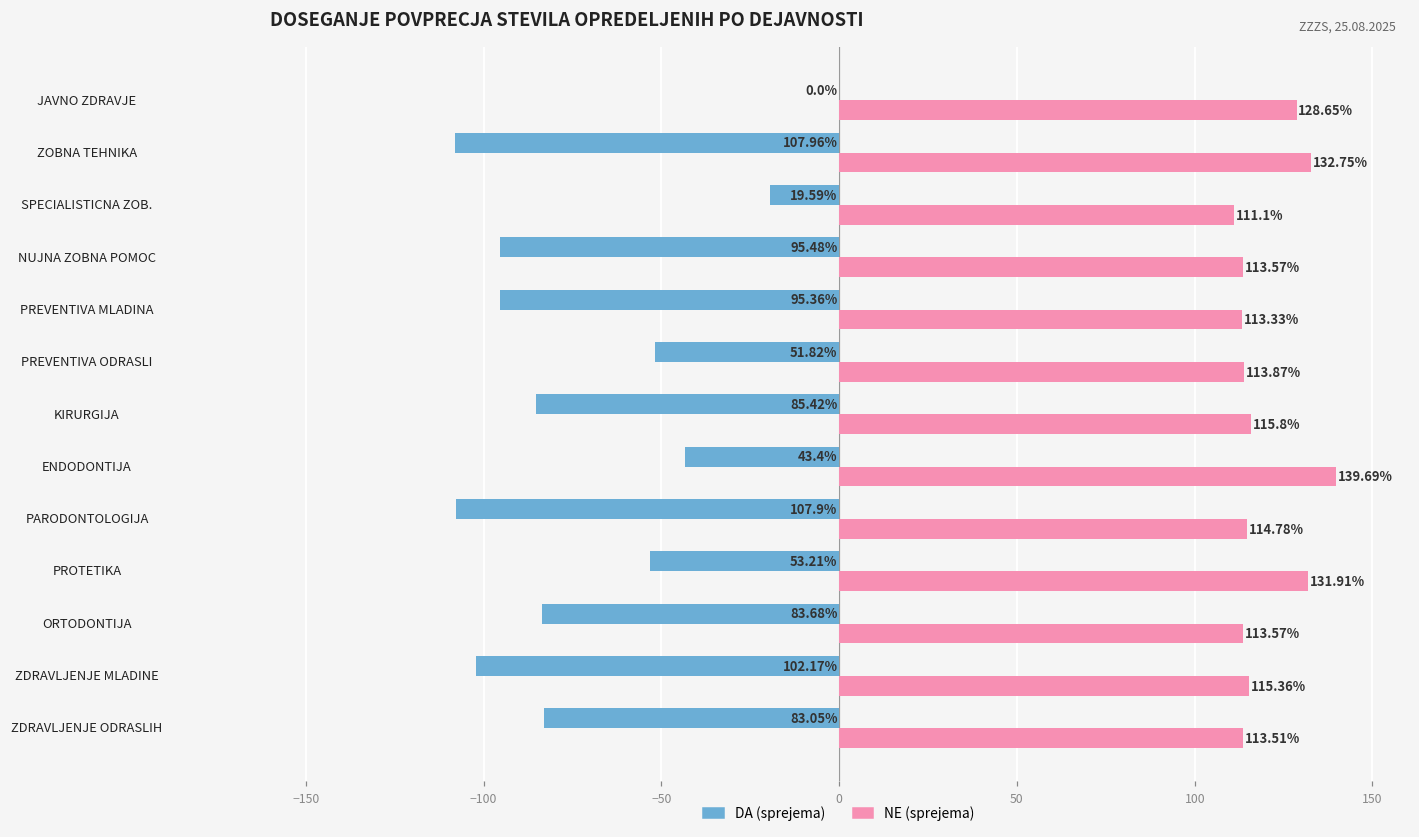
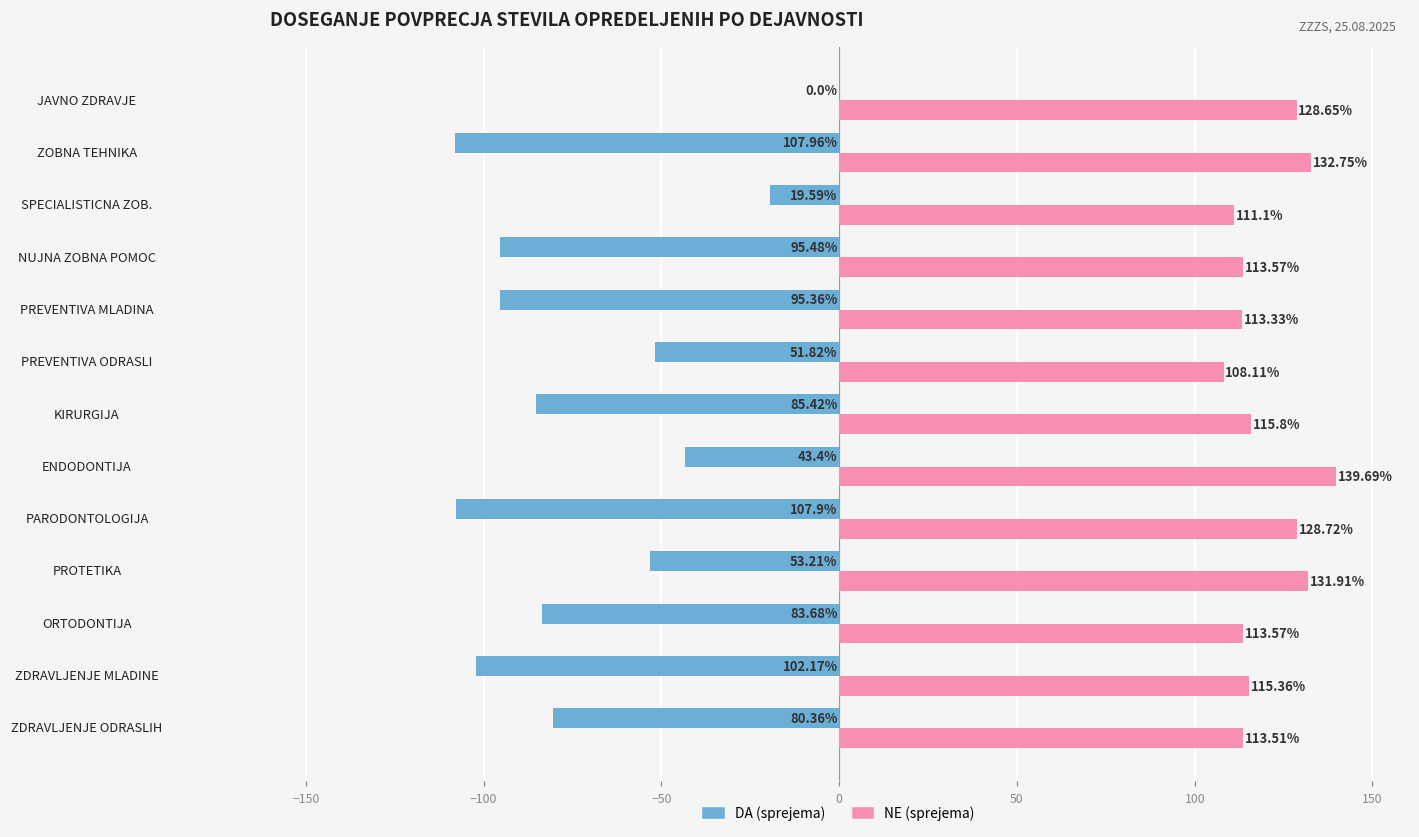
  {
    "DA (sprejema)": {
      "JAVNO ZDRAVJE": "0.0%",
-     "ZDRAVLJENJE ODRASLIH": "83.05%"
+     "ZDRAVLJENJE ODRASLIH": "80.36%"
    },
    "NE (sprejema)": {
      "JAVNO ZDRAVJE": "128.65%",
      "ZOBNA TEHNIKA": "132.75%",
      "SPECIALISTICNA ZOB.": "111.1%",
      "NUJNA ZOBNA POMOC": "113.57%",
      "PREVENTIVA MLADINA": "113.33%",
-     "PREVENTIVA ODRASLI": "113.87%",
+     "PREVENTIVA ODRASLI": "108.11%",
      "KIRURGIJA": "115.8%",
      "ENDODONTIJA": "139.69%",
-     "PARODONTOLOGIJA": "114.78%",
+     "PARODONTOLOGIJA": "128.72%",
      "PROTETIKA": "131.91%",
      "ORTODONTIJA": "113.57%",
      "ZDRAVLJENJE MLADINE": "115.36%",
      "ZDRAVLJENJE ODRASLIH": "113.51%"
    }
  }
